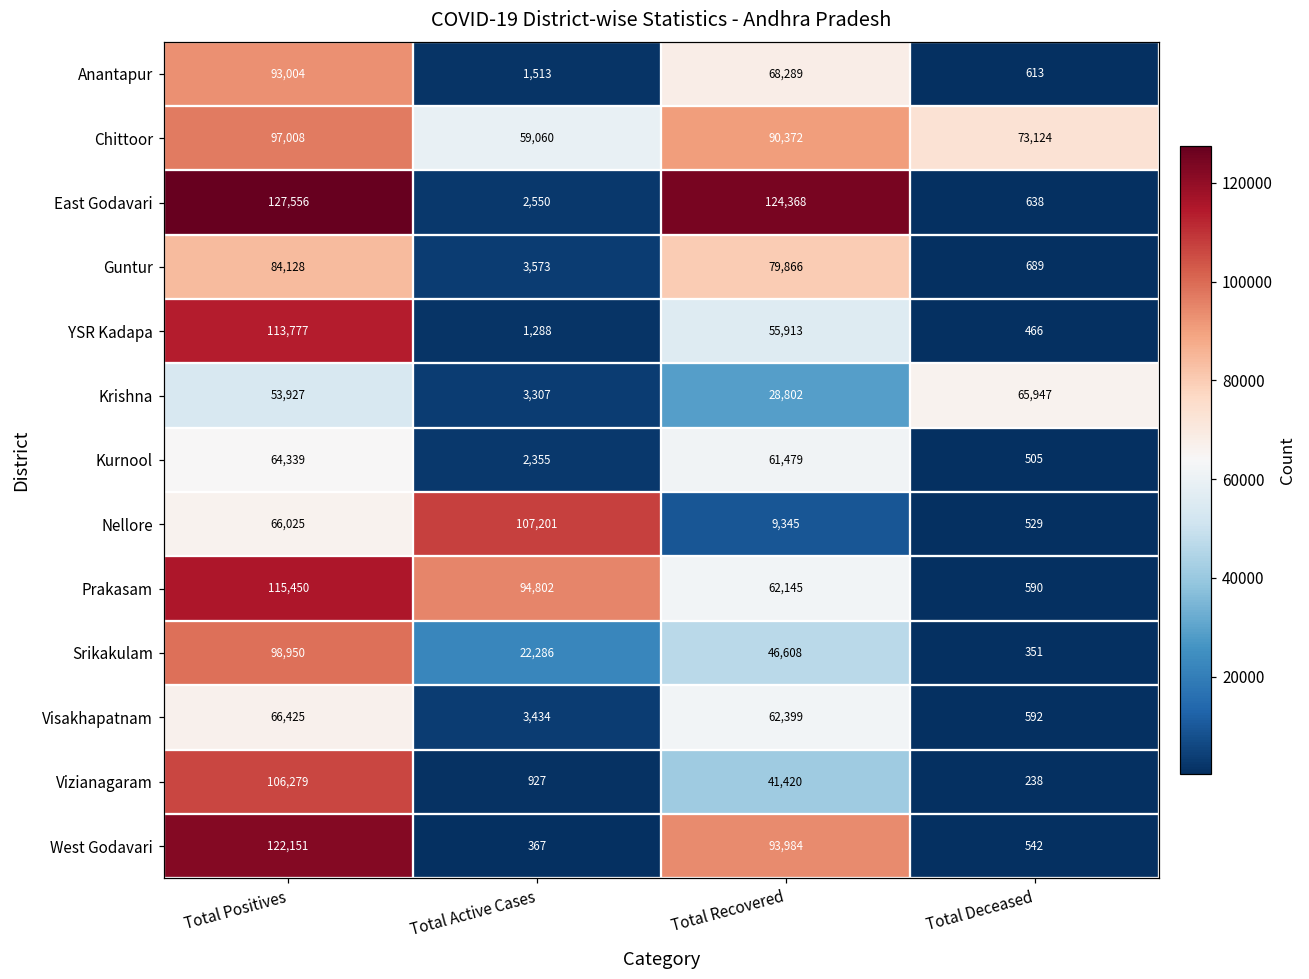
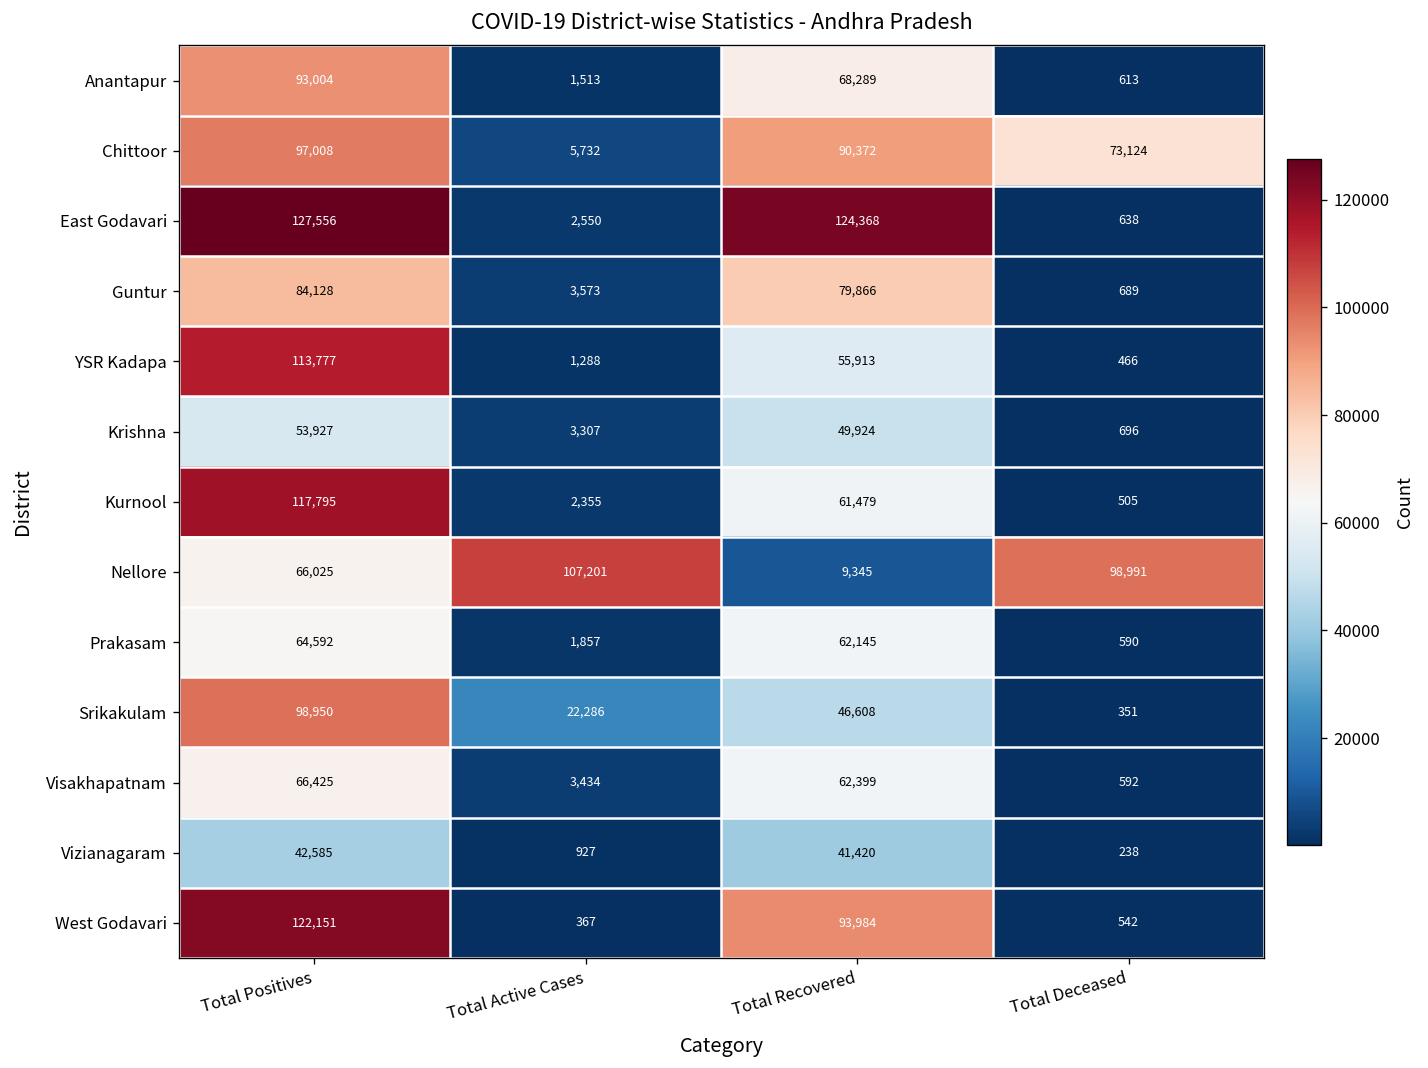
  {
    "Anantapur": {
      "Total Positives": "93,004",
      "Total Active Cases": "1,513",
      "Total Recovered": "68,289",
      "Total Deceased": "613"
    },
    "Chittoor": {
      "Total Positives": "97,008",
-     "Total Active Cases": "59,060",
+     "Total Active Cases": "5,732",
      "Total Recovered": "90,372",
      "Total Deceased": "73,124"
    },
    "East Godavari": {
      "Total Positives": "127,556",
      "Total Active Cases": "2,550",
      "Total Recovered": "124,368",
      "Total Deceased": "638"
    },
    "Guntur": {
      "Total Positives": "84,128",
      "Total Active Cases": "3,573",
      "Total Recovered": "79,866",
      "Total Deceased": "689"
    },
    "YSR Kadapa": {
      "Total Positives": "113,777",
      "Total Active Cases": "1,288",
      "Total Recovered": "55,913",
      "Total Deceased": "466"
    },
    "Krishna": {
      "Total Positives": "53,927",
      "Total Active Cases": "3,307",
-     "Total Recovered": "28,802",
-     "Total Deceased": "65,947"
+     "Total Recovered": "49,924",
+     "Total Deceased": "696"
    },
    "Kurnool": {
-     "Total Positives": "64,339",
+     "Total Positives": "117,795",
      "Total Active Cases": "2,355",
      "Total Recovered": "61,479",
      "Total Deceased": "505"
    },
    "Nellore": {
      "Total Positives": "66,025",
      "Total Active Cases": "107,201",
      "Total Recovered": "9,345",
-     "Total Deceased": "529"
+     "Total Deceased": "98,991"
    },
    "Prakasam": {
-     "Total Positives": "115,450",
-     "Total Active Cases": "94,802",
+     "Total Positives": "64,592",
+     "Total Active Cases": "1,857",
      "Total Recovered": "62,145",
      "Total Deceased": "590"
    },
    "Srikakulam": {
      "Total Positives": "98,950",
      "Total Active Cases": "22,286",
      "Total Recovered": "46,608",
      "Total Deceased": "351"
    },
    "Visakhapatnam": {
      "Total Positives": "66,425",
      "Total Active Cases": "3,434",
      "Total Recovered": "62,399",
      "Total Deceased": "592"
    },
    "Vizianagaram": {
-     "Total Positives": "106,279",
+     "Total Positives": "42,585",
      "Total Active Cases": "927",
      "Total Recovered": "41,420",
      "Total Deceased": "238"
    },
    "West Godavari": {
      "Total Positives": "122,151",
      "Total Active Cases": "367",
      "Total Recovered": "93,984",
      "Total Deceased": "542"
    }
  }
